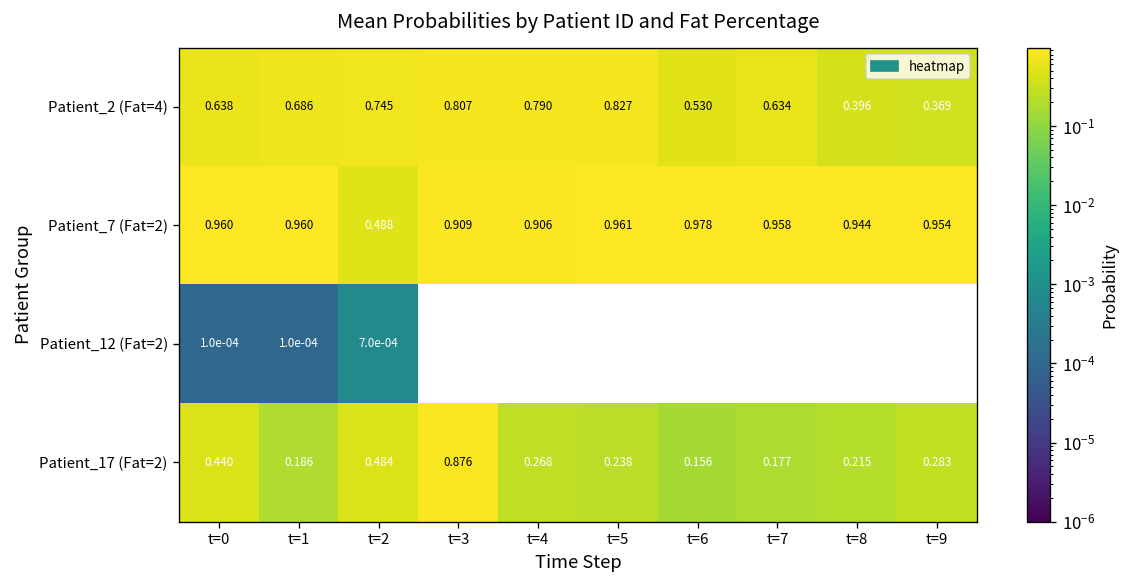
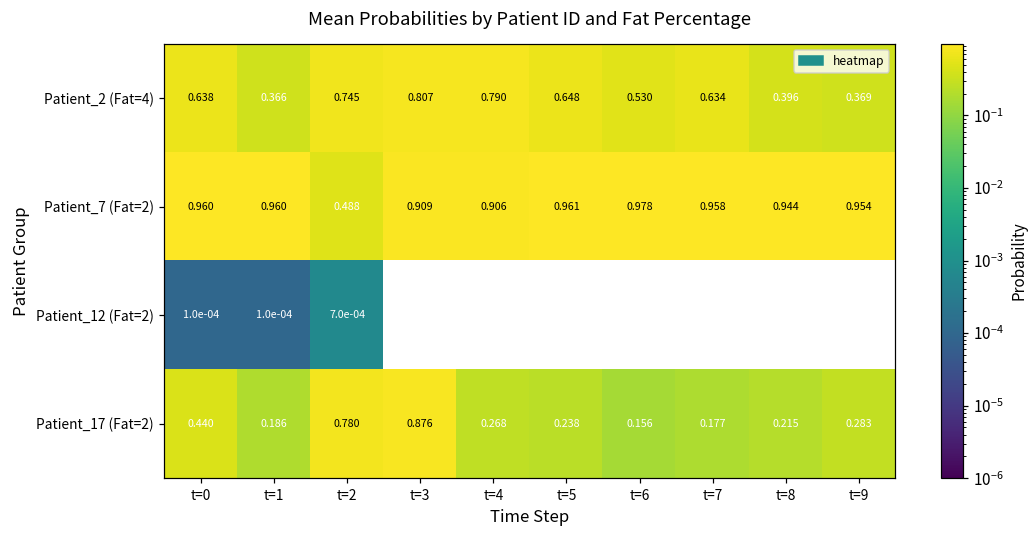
  {
    "Patient_2 (Fat=4)": {
      "t=0": "0.638",
-     "t=1": "0.686",
+     "t=1": "0.366",
      "t=2": "0.745",
      "t=3": "0.807",
      "t=4": "0.790",
-     "t=5": "0.827",
+     "t=5": "0.648",
      "t=6": "0.530",
      "t=7": "0.634",
      "t=8": "0.396",
      "t=9": "0.369"
    },
    "Patient_7 (Fat=2)": {
      "t=0": "0.960",
      "t=1": "0.960",
      "t=2": "0.488",
      "t=3": "0.909",
      "t=4": "0.906",
      "t=5": "0.961",
      "t=6": "0.978",
      "t=7": "0.958",
      "t=8": "0.944",
      "t=9": "0.954"
    },
    "Patient_12 (Fat=2)": {
      "t=0": "1.0e-04",
      "t=1": "1.0e-04",
      "t=2": "7.0e-04"
    },
    "Patient_17 (Fat=2)": {
      "t=0": "0.440",
      "t=1": "0.186",
-     "t=2": "0.484",
+     "t=2": "0.780",
      "t=3": "0.876",
      "t=4": "0.268",
      "t=5": "0.238",
      "t=6": "0.156",
      "t=7": "0.177",
      "t=8": "0.215",
      "t=9": "0.283"
    }
  }
